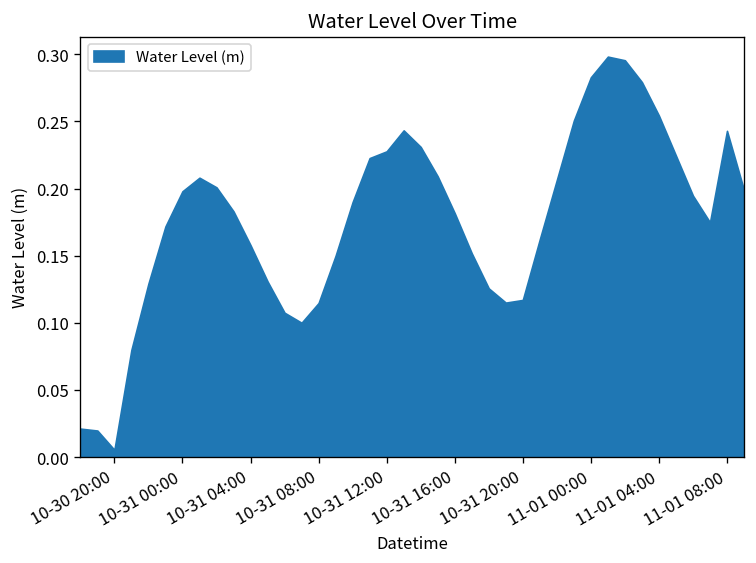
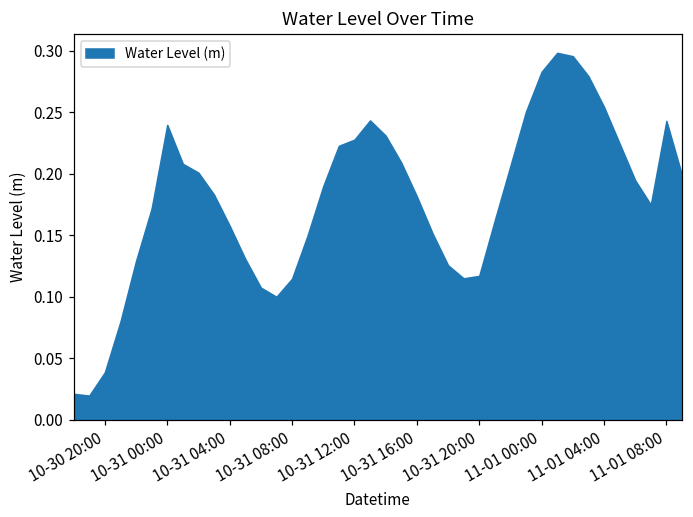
  {
-   "10-30 20:00": 0.005,
-   "10-31 00:00": 0.198,
+   "10-30 20:00": 0.039,
+   "10-31 00:00": 0.240,
    "10-31 04:00": 0.158,
    "10-31 08:00": 0.115,
    "10-31 12:00": 0.228,
    "10-31 16:00": 0.182,
    "10-31 20:00": 0.117,
    "11-01 00:00": 0.283,
    "11-01 04:00": 0.254,
    "11-01 08:00": 0.243
  }
